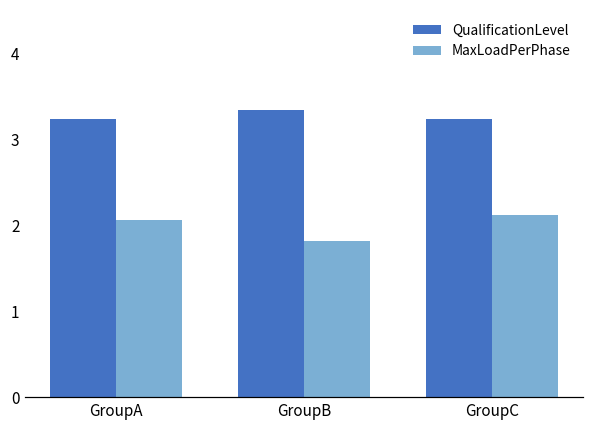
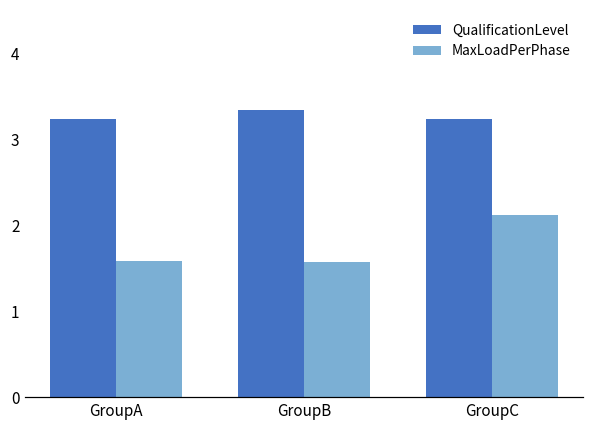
  {
    "QualificationLevel": {
      "GroupA": 3.2,
      "GroupB": 3.4,
      "GroupC": 3.2
    },
    "MaxLoadPerPhase": {
-     "GroupA": 2.1,
-     "GroupB": 1.8,
+     "GroupA": 1.6,
+     "GroupB": 1.6,
      "GroupC": 2.1
    }
  }
